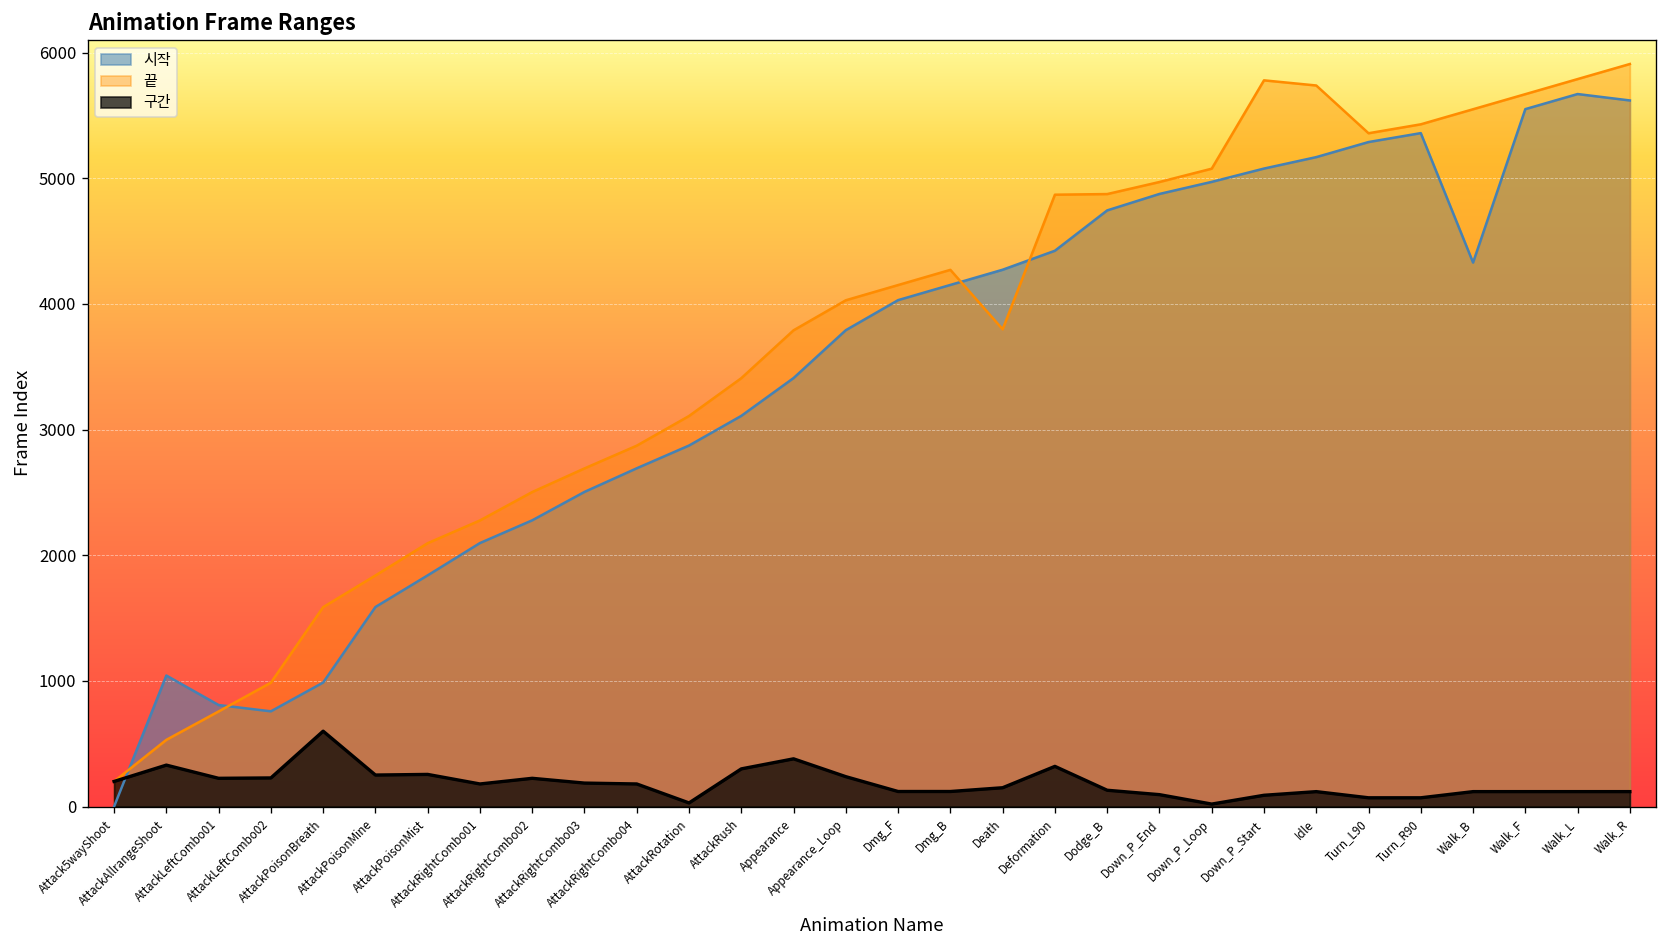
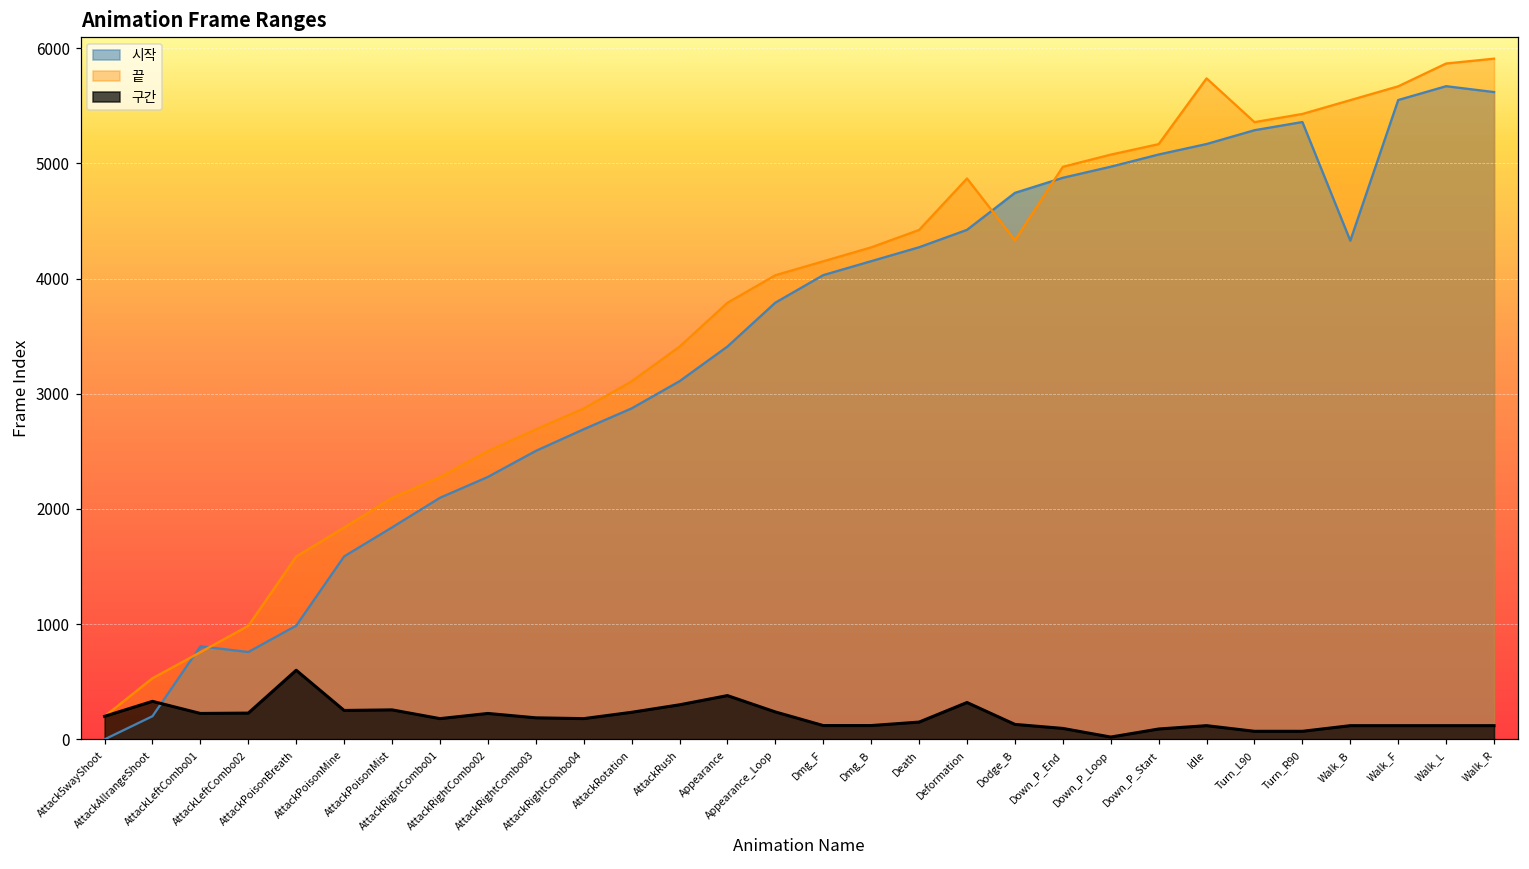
  {
    "시작": {
      "Attack5wayShoot": 0,
-     "AttackAllrangeShoot": 1040,
+     "AttackAllrangeShoot": 200,
      "AttackLeftCombo01": 810,
      "AttackLeftCombo02": 760,
      "AttackPoisonBreath": 990,
      "AttackPoisonMine": 1590,
      "AttackPoisonMist": 1840,
      "AttackRightCombo01": 2100,
      "AttackRightCombo02": 2280,
      "AttackRightCombo03": 2500,
      "AttackRightCombo04": 2690,
      "AttackRotation": 2870,
      "AttackRush": 3110,
      "Appearance": 3410,
      "Appearance_Loop": 3790,
      "Dmg_F": 4030,
      "Dmg_B": 4150,
      "Death": 4270,
      "Deformation": 4420,
      "Dodge_B": 4740,
      "Down_P_End": 4880,
      "Down_P_Loop": 4970,
      "Down_P_Start": 5080,
      "Idle": 5170,
      "Turn_L90": 5290,
      "Turn_R90": 5360,
      "Walk_B": 4330,
      "Walk_F": 5550,
      "Walk_L": 5670,
      "Walk_R": 5620
    },
    "끝": {
      "AttackAllrangeShoot": 530,
      "AttackLeftCombo01": 760,
      "AttackLeftCombo02": 990,
      "AttackPoisonBreath": 1590,
      "AttackPoisonMine": 1840,
      "AttackPoisonMist": 2100,
      "AttackRightCombo01": 2280,
      "AttackRightCombo02": 2500,
      "AttackRightCombo03": 2690,
      "AttackRightCombo04": 2870,
      "AttackRotation": 3110,
      "AttackRush": 3410,
      "Appearance": 3790,
      "Appearance_Loop": 4030,
      "Dmg_F": 4150,
      "Dmg_B": 4270,
-     "Death": 3800,
+     "Death": 4420,
      "Deformation": 4870,
-     "Dodge_B": 4870,
+     "Dodge_B": 4330,
      "Down_P_End": 4970,
      "Down_P_Loop": 5080,
-     "Down_P_Start": 5780,
+     "Down_P_Start": 5170,
      "Idle": 5740,
      "Turn_L90": 5360,
      "Turn_R90": 5430,
      "Walk_B": 5550,
      "Walk_F": 5670,
-     "Walk_L": 5790,
+     "Walk_L": 5870,
      "Walk_R": 5910
    },
    "구간": {
      "AttackAllrangeShoot": 330,
      "AttackLeftCombo01": 230,
      "AttackLeftCombo02": 230,
      "AttackPoisonBreath": 600,
      "AttackPoisonMine": 250,
      "AttackPoisonMist": 260,
      "AttackRightCombo01": 180,
      "AttackRightCombo02": 230,
      "AttackRightCombo03": 190,
      "AttackRightCombo04": 180,
-     "AttackRotation": 30,
+     "AttackRotation": 240,
      "AttackRush": 300,
      "Appearance": 380,
      "Appearance_Loop": 240,
      "Dmg_F": 120,
      "Dmg_B": 120,
      "Death": 150,
      "Deformation": 320,
      "Dodge_B": 130,
      "Down_P_End": 100,
      "Down_P_Loop": 20,
      "Down_P_Start": 90,
      "Idle": 120,
      "Turn_L90": 70,
      "Turn_R90": 70,
      "Walk_B": 120,
      "Walk_F": 120,
      "Walk_L": 120,
      "Walk_R": 120
    }
  }
